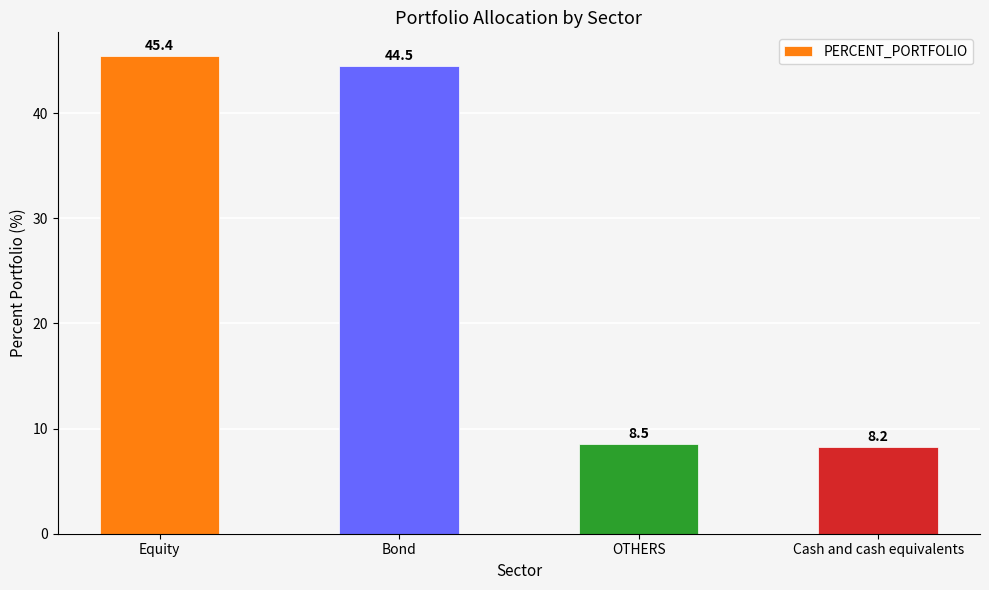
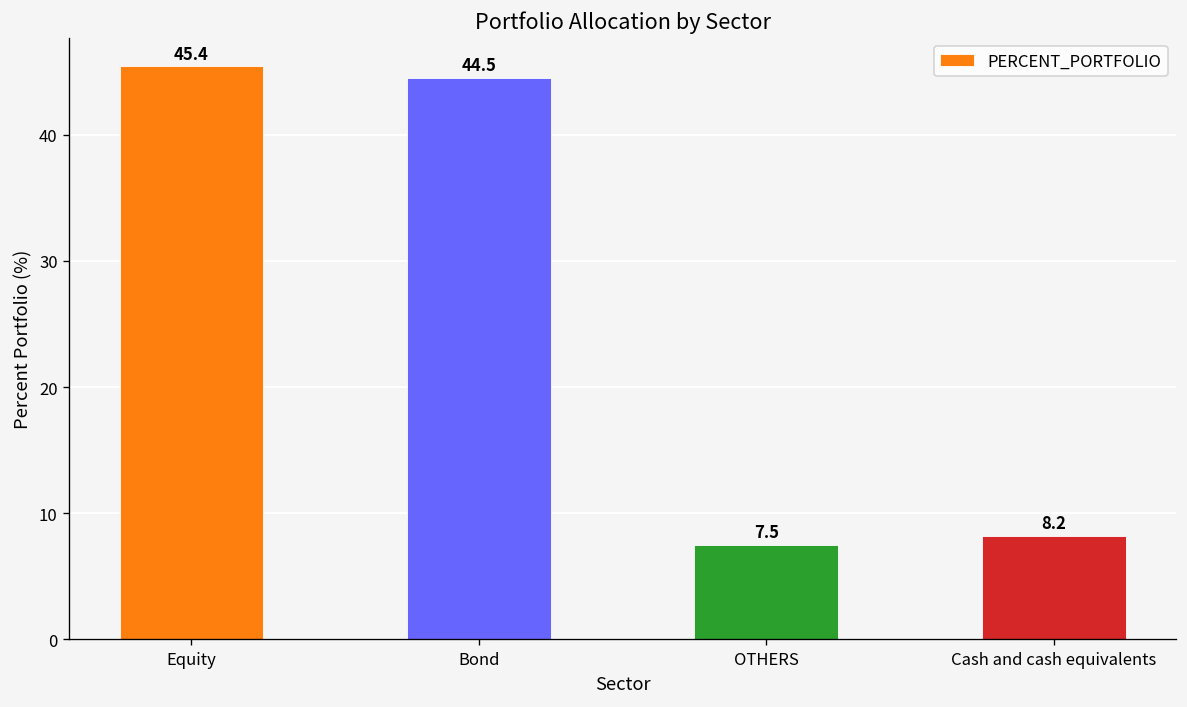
  {
    "Equity": 45.4,
    "Bond": 44.5,
-   "OTHERS": 8.5,
+   "OTHERS": 7.5,
    "Cash and cash equivalents": 8.2
  }
